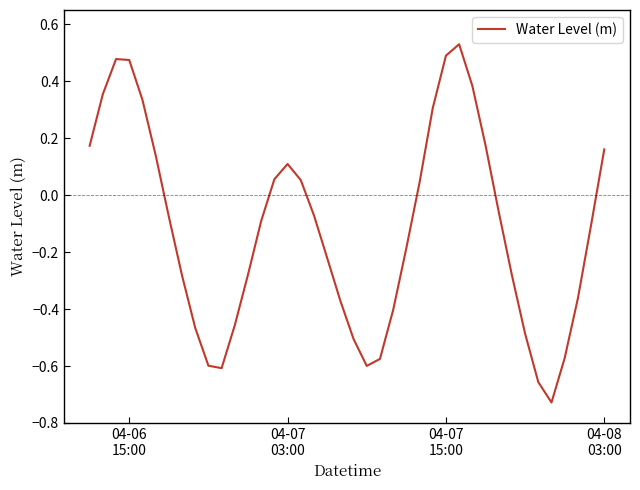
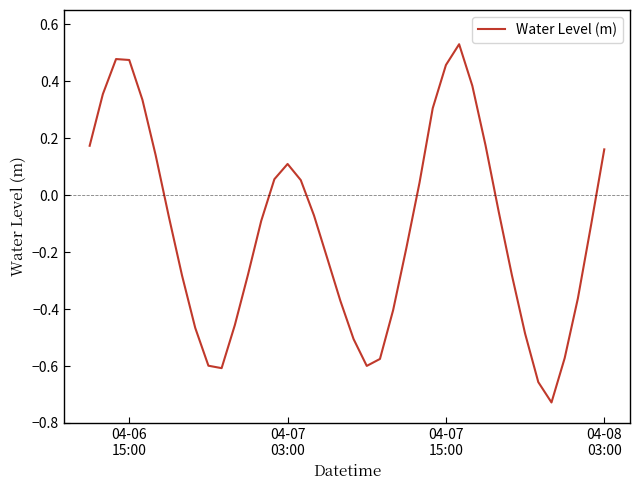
  {
    "04-06 15:00": 0.47,
    "04-07 03:00": 0.11,
-   "04-07 15:00": 0.49,
+   "04-07 15:00": 0.46,
    "04-08 03:00": 0.16
  }
